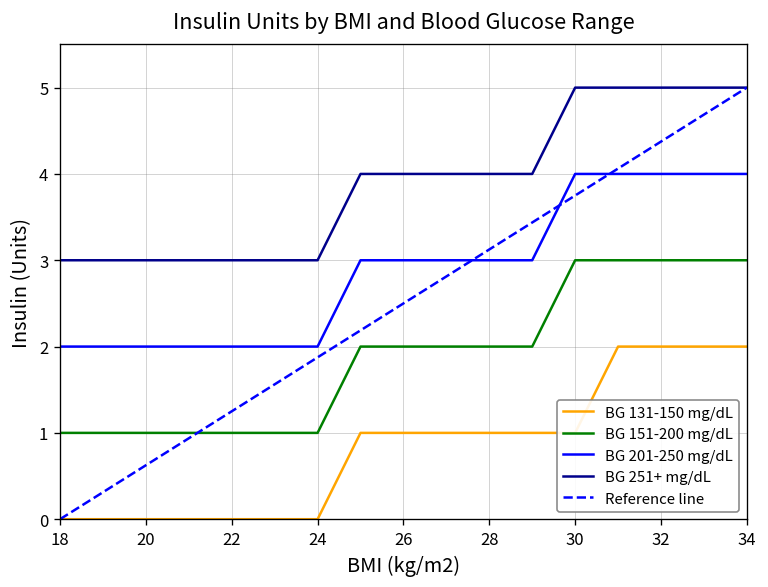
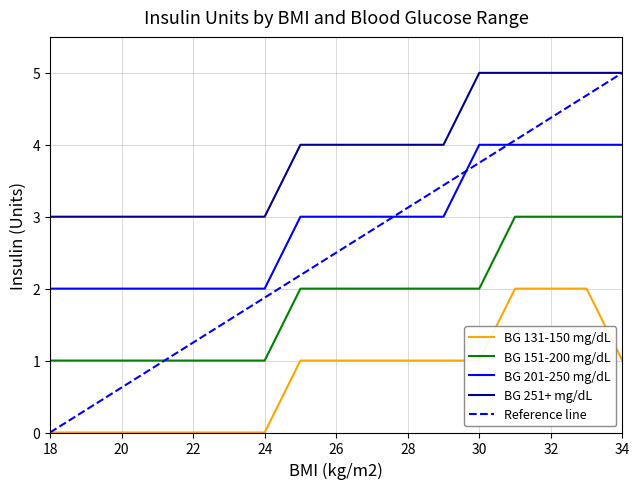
  {
    "BG 131-150 mg/dL": {
      "20": 0,
      "22": 0,
      "24": 0,
      "26": 1,
      "28": 1,
      "32": 2,
-     "34": 2
+     "34": 1
    },
    "BG 151-200 mg/dL": {
      "18": 1,
      "20": 1,
      "22": 1,
      "24": 1,
      "26": 2,
      "28": 2,
-     "30": 3,
+     "30": 2,
      "32": 3,
      "34": 3
    },
    "BG 251+ mg/dL": {
      "18": 3,
      "20": 3,
      "22": 3,
      "24": 3,
      "26": 4,
      "28": 4,
      "30": 5,
      "32": 5
    }
  }
